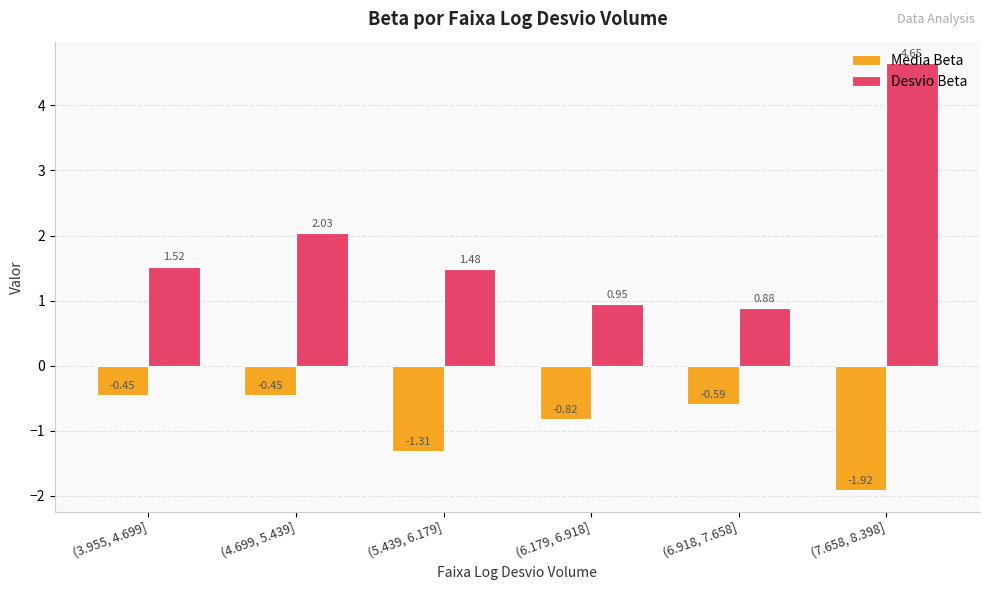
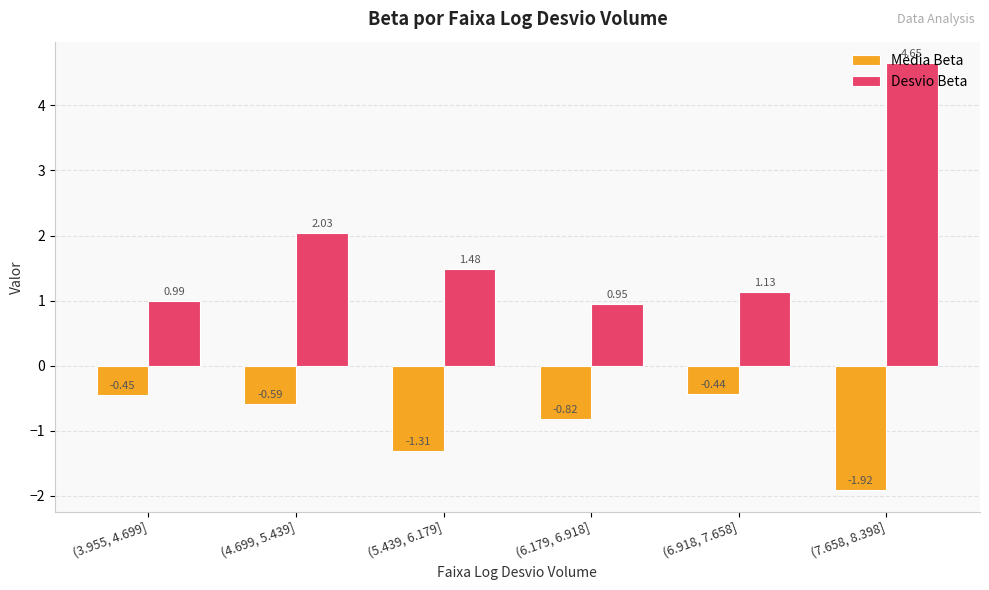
  {
    "Media Beta": {
      "(3.955, 4.699]": -0.45,
-     "(4.699, 5.439]": -0.45,
+     "(4.699, 5.439]": -0.59,
      "(5.439, 6.179]": -1.31,
      "(6.179, 6.918]": -0.82,
-     "(6.918, 7.658]": -0.59,
+     "(6.918, 7.658]": -0.44,
      "(7.658, 8.398]": -1.92
    },
    "Desvio Beta": {
-     "(3.955, 4.699]": 1.52,
+     "(3.955, 4.699]": 0.99,
      "(4.699, 5.439]": 2.03,
      "(5.439, 6.179]": 1.48,
      "(6.179, 6.918]": 0.95,
-     "(6.918, 7.658]": 0.88,
+     "(6.918, 7.658]": 1.13,
      "(7.658, 8.398]": 4.65
    }
  }
